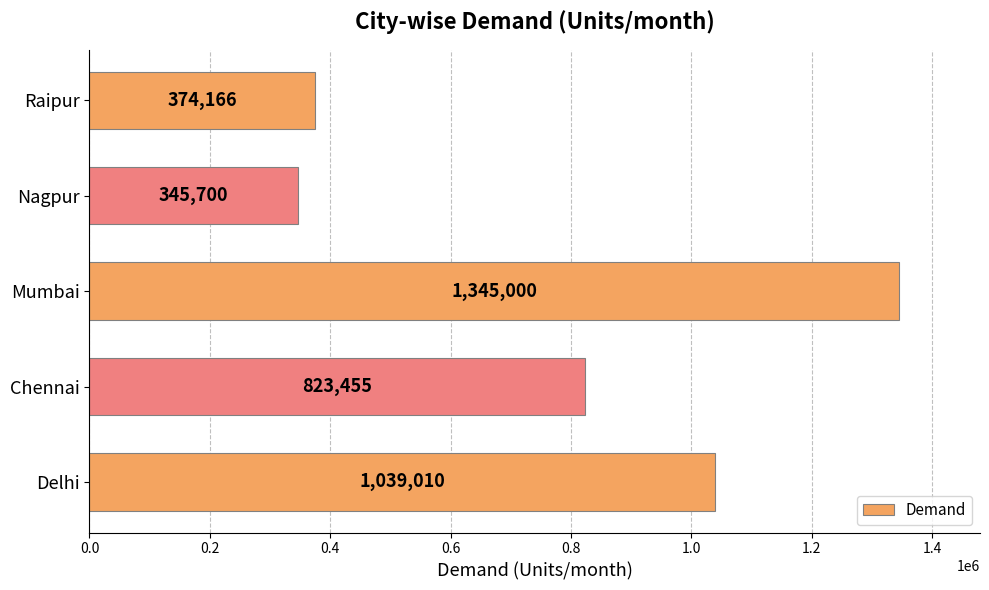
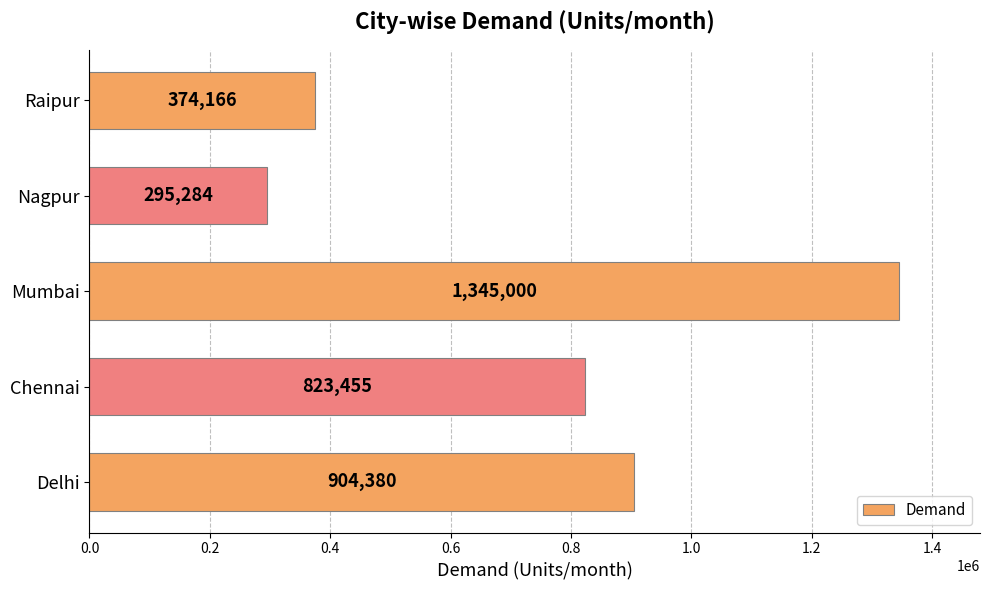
  {
    "Raipur": "374,166",
-   "Nagpur": "345,700",
+   "Nagpur": "295,284",
    "Mumbai": "1,345,000",
    "Chennai": "823,455",
-   "Delhi": "1,039,010"
+   "Delhi": "904,380"
  }
